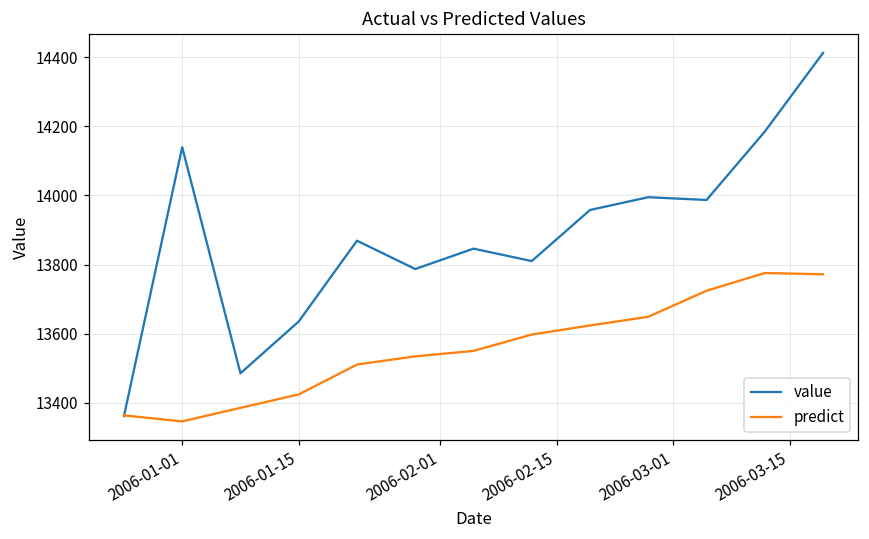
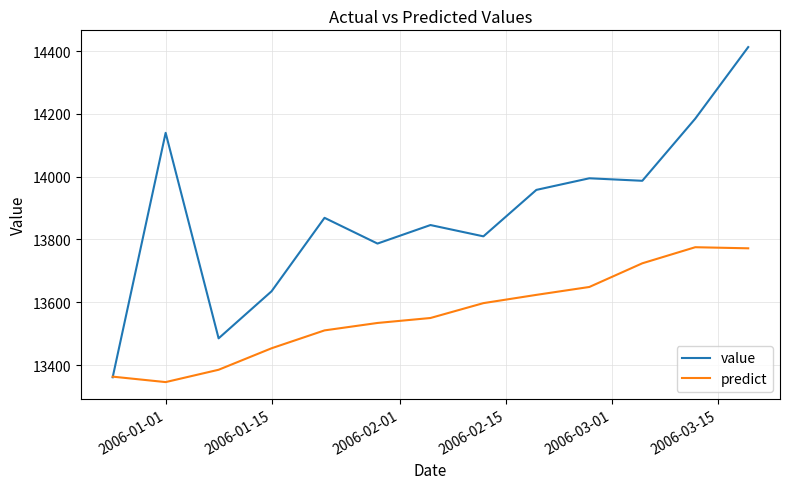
  {
    "value": {
      "2006-01-01": 14140,
      "2006-01-15": 13640
    },
    "predict": {
      "2006-01-01": 13350,
-     "2006-01-15": 13420
+     "2006-01-15": 13450
    }
  }
